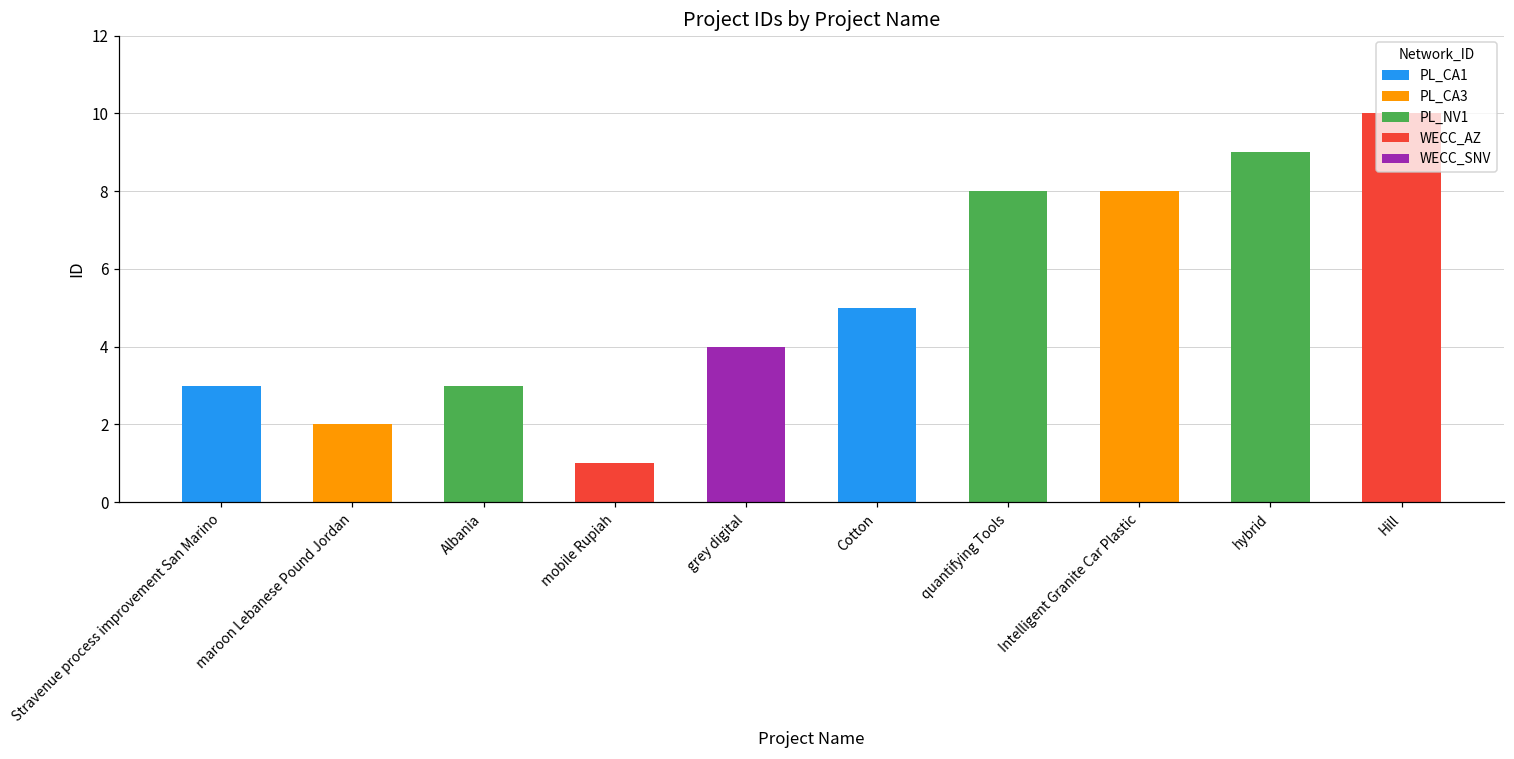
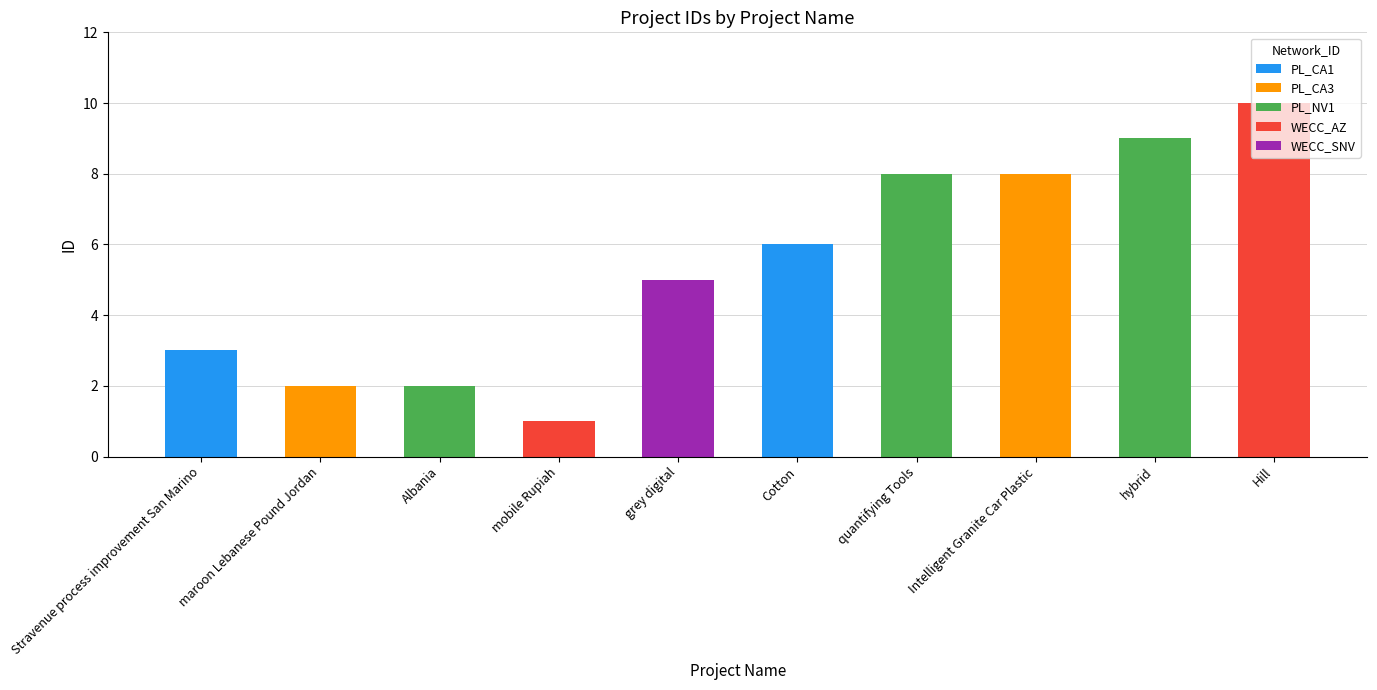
  {
    "Stravenue process improvement San Marino": 3,
    "maroon Lebanese Pound Jordan": 2,
-   "Albania": 3,
+   "Albania": 2,
    "mobile Rupiah": 1,
-   "grey digital": 4,
-   "Cotton": 5,
+   "grey digital": 5,
+   "Cotton": 6,
    "quantifying Tools": 8,
    "Intelligent Granite Car Plastic": 8,
    "hybrid": 9
  }
